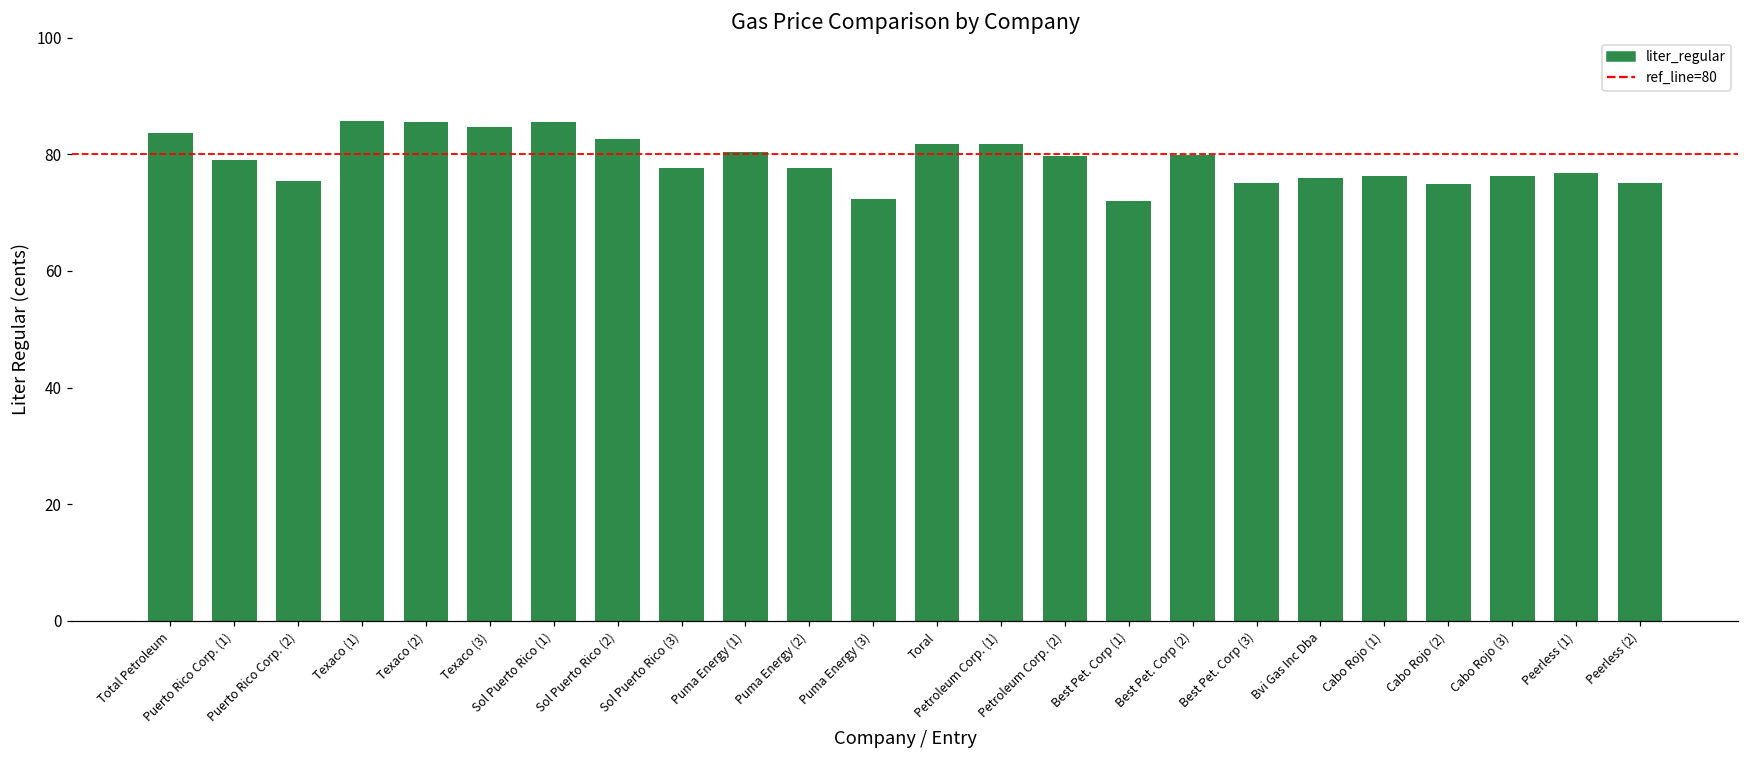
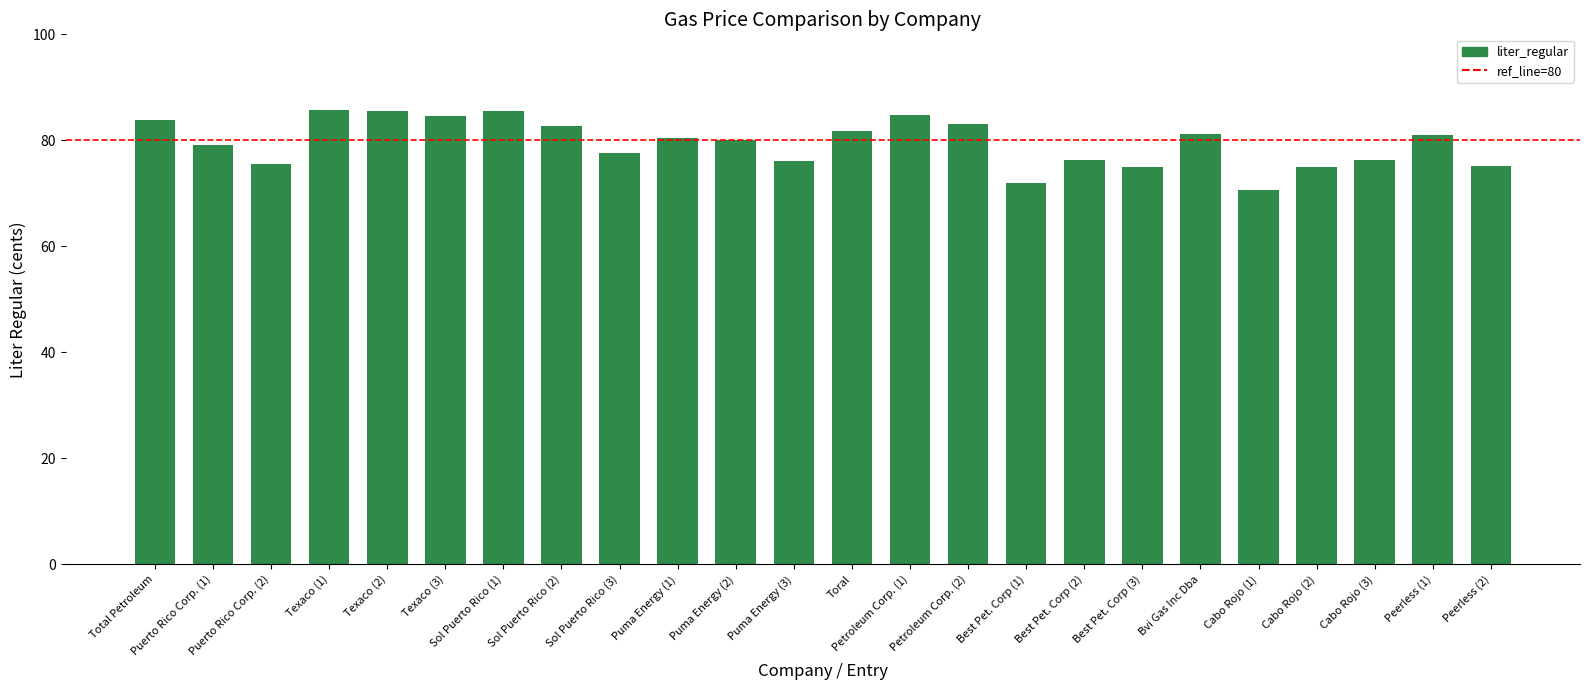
  {
    "Total Petroleum": 84,
    "Puerto Rico Corp. (1)": 79,
    "Puerto Rico Corp. (2)": 75,
    "Texaco (1)": 86,
    "Texaco (2)": 86,
    "Texaco (3)": 85,
    "Sol Puerto Rico (1)": 86,
    "Sol Puerto Rico (2)": 83,
    "Sol Puerto Rico (3)": 78,
    "Puma Energy (1)": 80,
-   "Puma Energy (2)": 78,
-   "Puma Energy (3)": 72,
+   "Puma Energy (2)": 80,
+   "Puma Energy (3)": 76,
    "Toral": 82,
-   "Petroleum Corp. (1)": 82,
-   "Petroleum Corp. (2)": 80,
+   "Petroleum Corp. (1)": 85,
+   "Petroleum Corp. (2)": 83,
    "Best Pet. Corp (1)": 72,
-   "Best Pet. Corp (2)": 80,
+   "Best Pet. Corp (2)": 76,
    "Best Pet. Corp (3)": 75,
-   "Bvi Gas Inc Dba": 76,
-   "Cabo Rojo (1)": 76,
+   "Bvi Gas Inc Dba": 81,
+   "Cabo Rojo (1)": 71,
    "Cabo Rojo (2)": 75,
    "Cabo Rojo (3)": 76,
-   "Peerless (1)": 77,
+   "Peerless (1)": 81,
    "Peerless (2)": 75
  }
